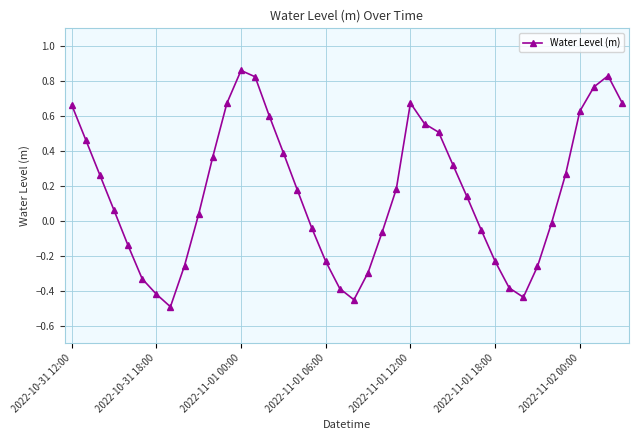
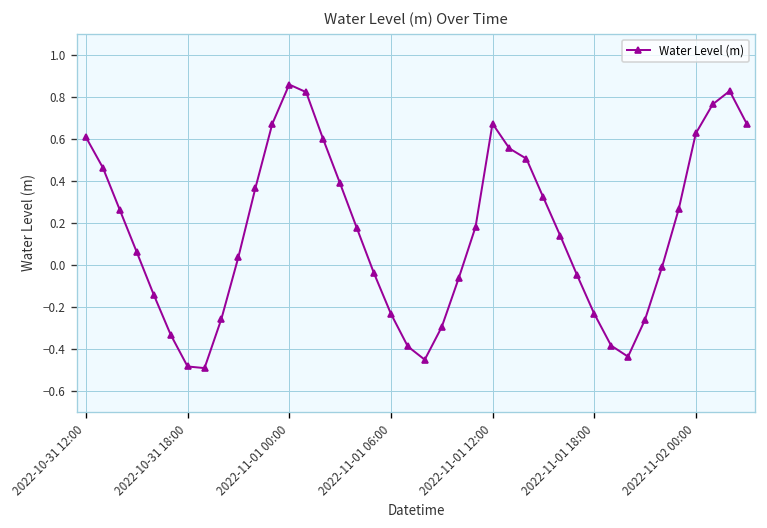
  {
-   "2022-10-31 12:00": 0.66,
-   "2022-10-31 18:00": -0.42,
+   "2022-10-31 12:00": 0.61,
+   "2022-10-31 18:00": -0.48,
    "2022-11-01 00:00": 0.86,
    "2022-11-01 06:00": -0.23,
    "2022-11-01 12:00": 0.67,
    "2022-11-01 18:00": -0.23,
    "2022-11-02 00:00": 0.63
  }
